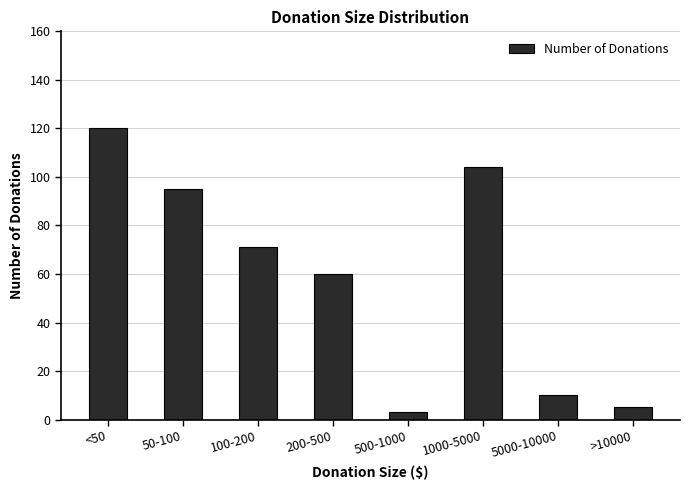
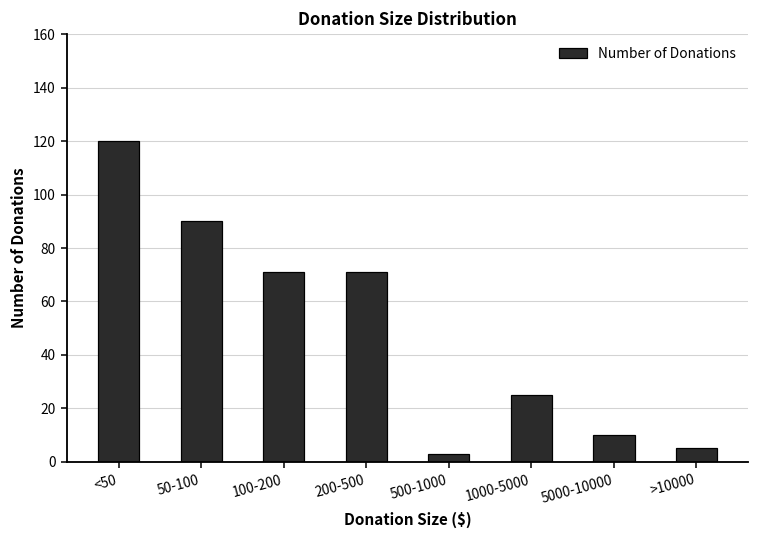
  {
    "<50": 120,
-   "50-100": 95,
+   "50-100": 90,
    "100-200": 71,
-   "200-500": 60,
+   "200-500": 71,
    "500-1000": 3,
-   "1000-5000": 104,
+   "1000-5000": 25,
    "5000-10000": 10,
    ">10000": 5
  }
